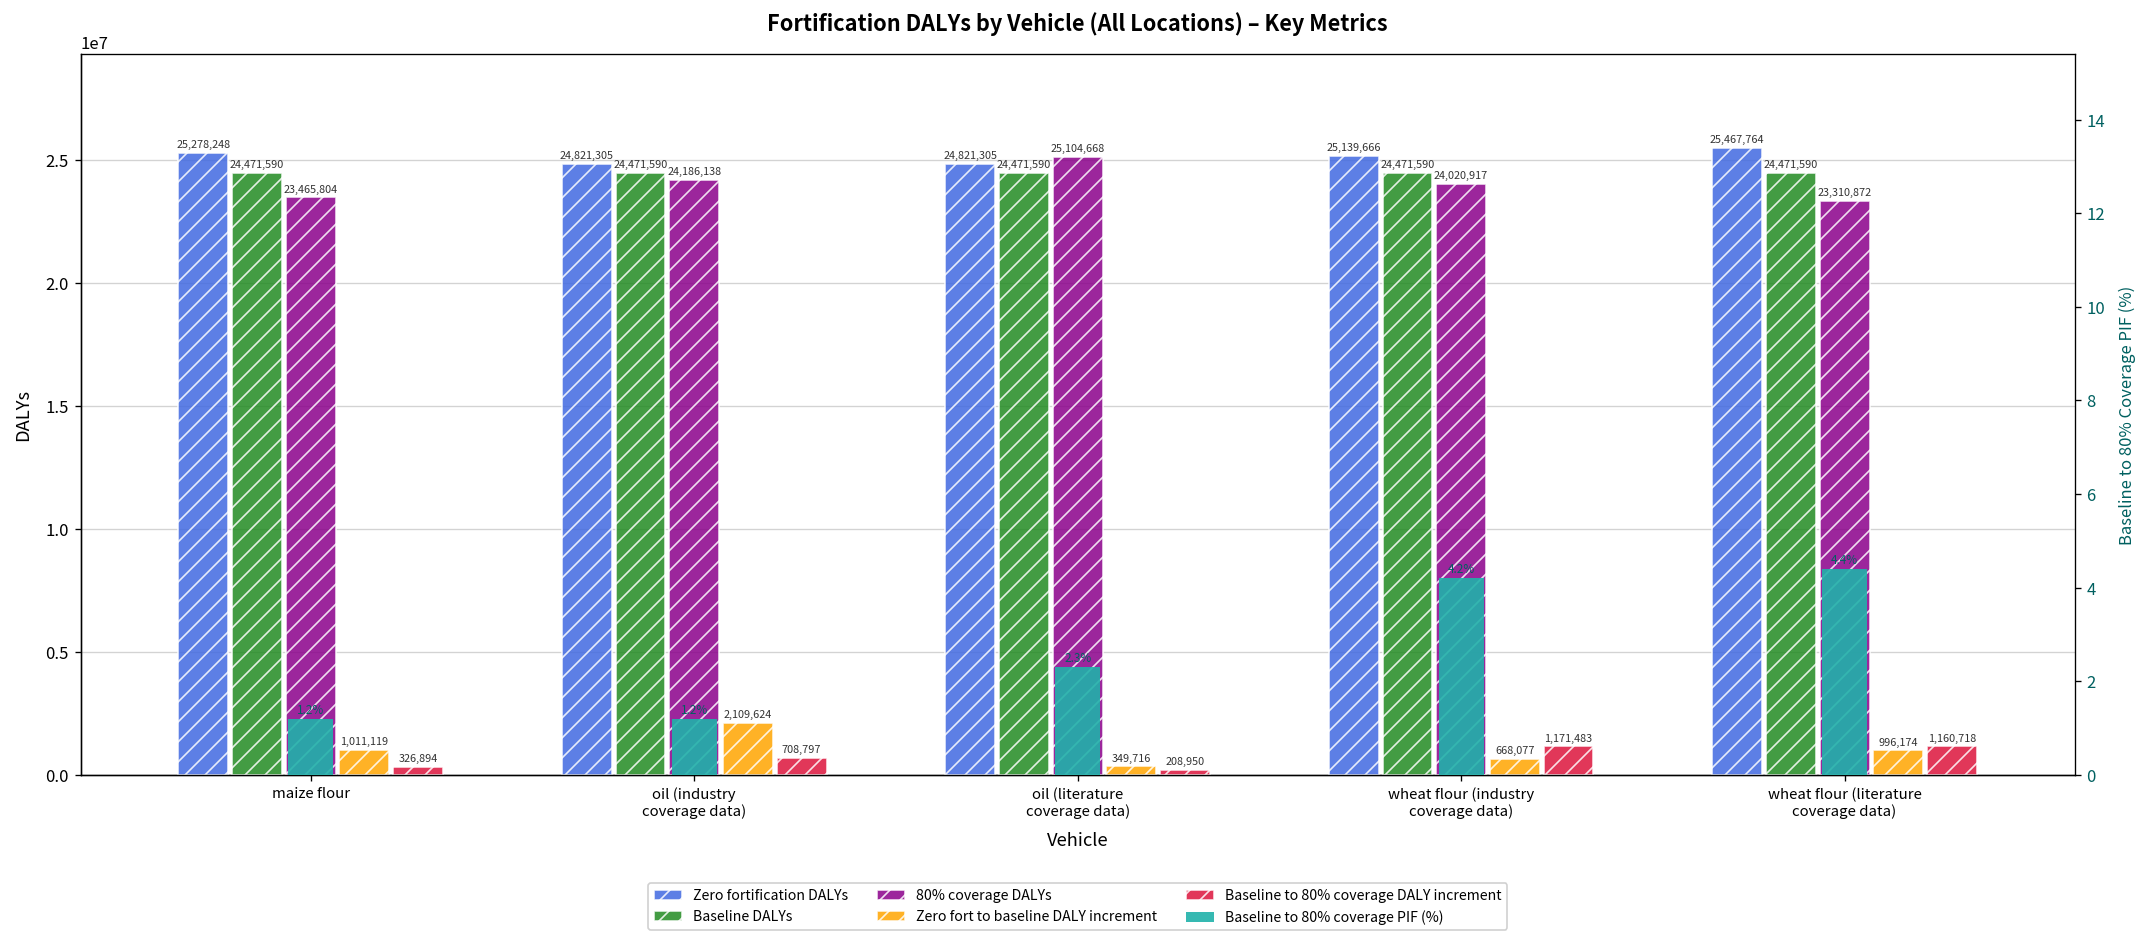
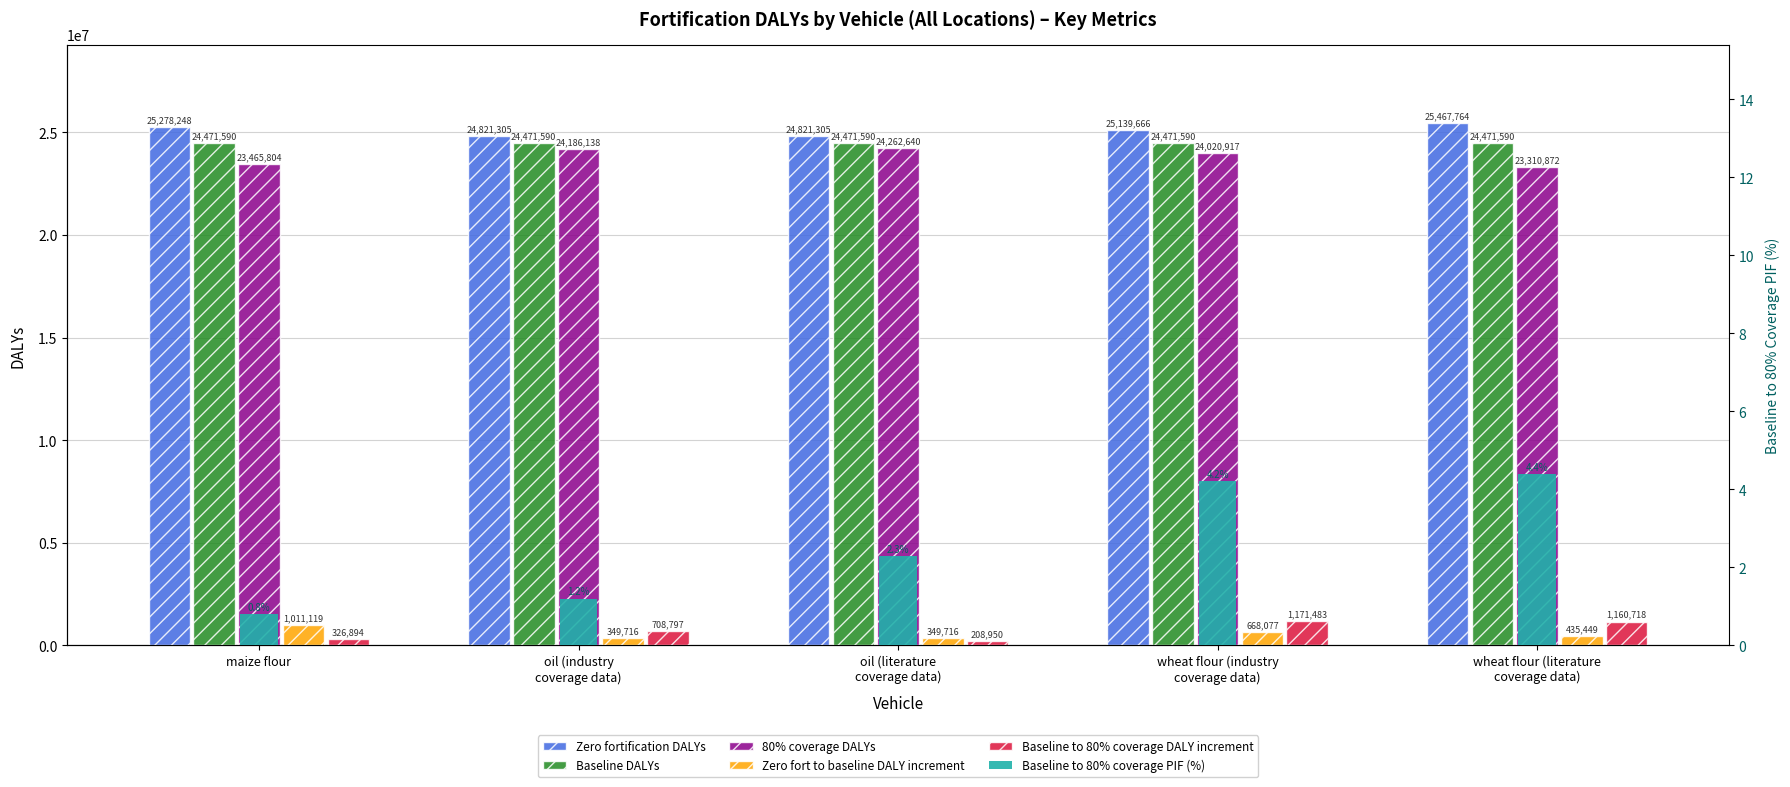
  {
    "Zero fortification DALYs": {
      "maize flour": "25,278,248",
      "oil (industry coverage data)": "24,821,305",
      "oil (literature coverage data)": "24,821,305",
      "wheat flour (industry coverage data)": "25,139,666",
      "wheat flour (literature coverage data)": "25,467,764"
    },
    "Baseline DALYs": {
      "maize flour": "24,471,590",
      "oil (industry coverage data)": "24,471,590",
      "oil (literature coverage data)": "24,471,590",
      "wheat flour (industry coverage data)": "24,471,590",
      "wheat flour (literature coverage data)": "24,471,590"
    },
    "80% coverage DALYs": {
      "maize flour": "23,465,804",
      "oil (industry coverage data)": "24,186,138",
-     "oil (literature coverage data)": "25,104,668",
+     "oil (literature coverage data)": "24,262,640",
      "wheat flour (industry coverage data)": "24,020,917",
      "wheat flour (literature coverage data)": "23,310,872"
    },
    "Zero fort to baseline DALY increment": {
      "maize flour": "1,011,119",
-     "oil (industry coverage data)": "2,109,624",
+     "oil (industry coverage data)": "349,716",
      "oil (literature coverage data)": "349,716",
      "wheat flour (industry coverage data)": "668,077",
-     "wheat flour (literature coverage data)": "996,174"
+     "wheat flour (literature coverage data)": "435,449"
    },
    "Baseline to 80% coverage DALY increment": {
      "maize flour": "326,894",
      "oil (industry coverage data)": "708,797",
      "oil (literature coverage data)": "208,950",
      "wheat flour (industry coverage data)": "1,171,483",
      "wheat flour (literature coverage data)": "1,160,718"
    },
    "Baseline to 80% coverage PIF (%)": {
-     "maize flour": "1.2%",
+     "maize flour": "0.8%",
      "oil (industry coverage data)": "1.2%",
      "oil (literature coverage data)": "2.3%",
      "wheat flour (industry coverage data)": "4.2%",
      "wheat flour (literature coverage data)": "4.4%"
    }
  }
